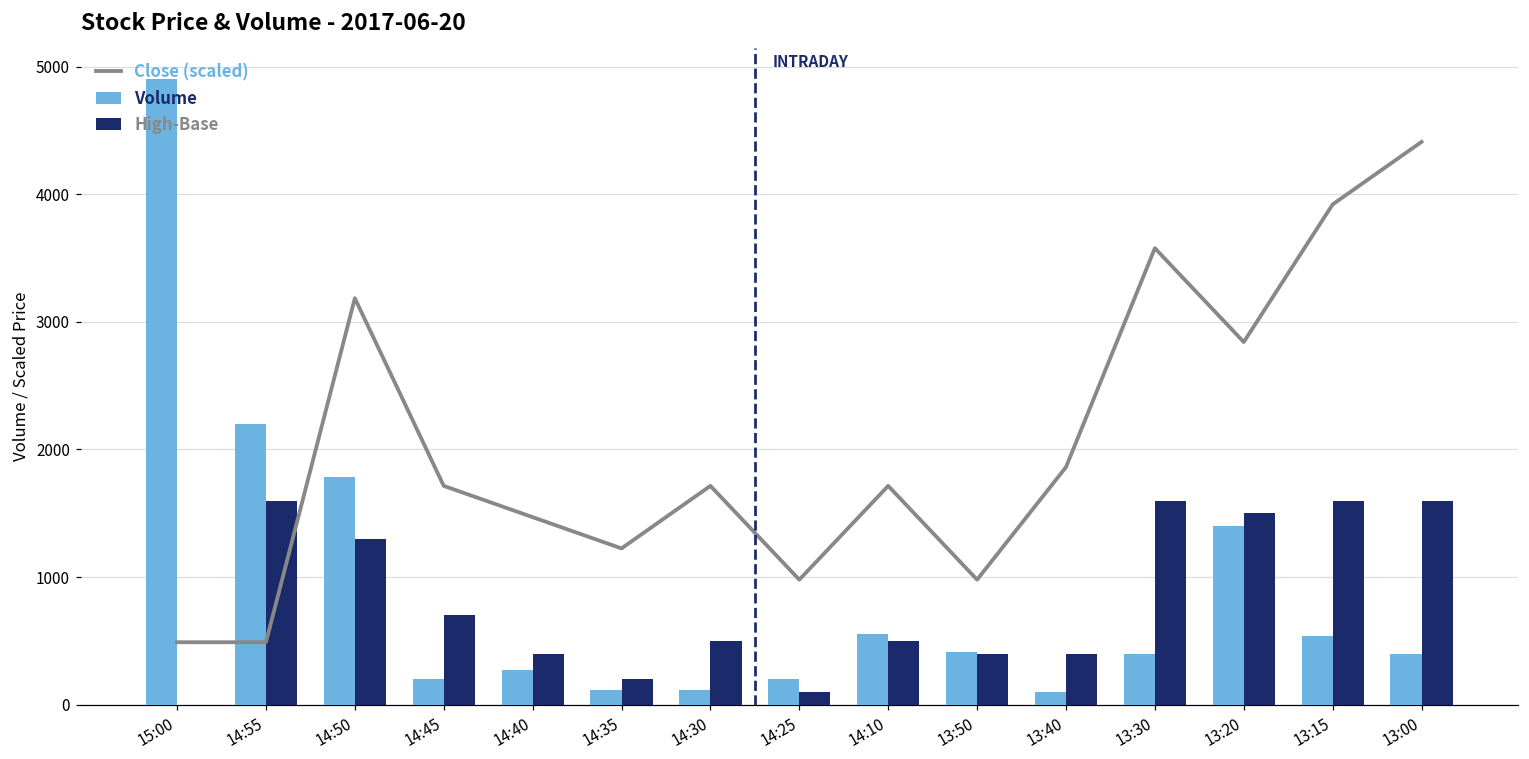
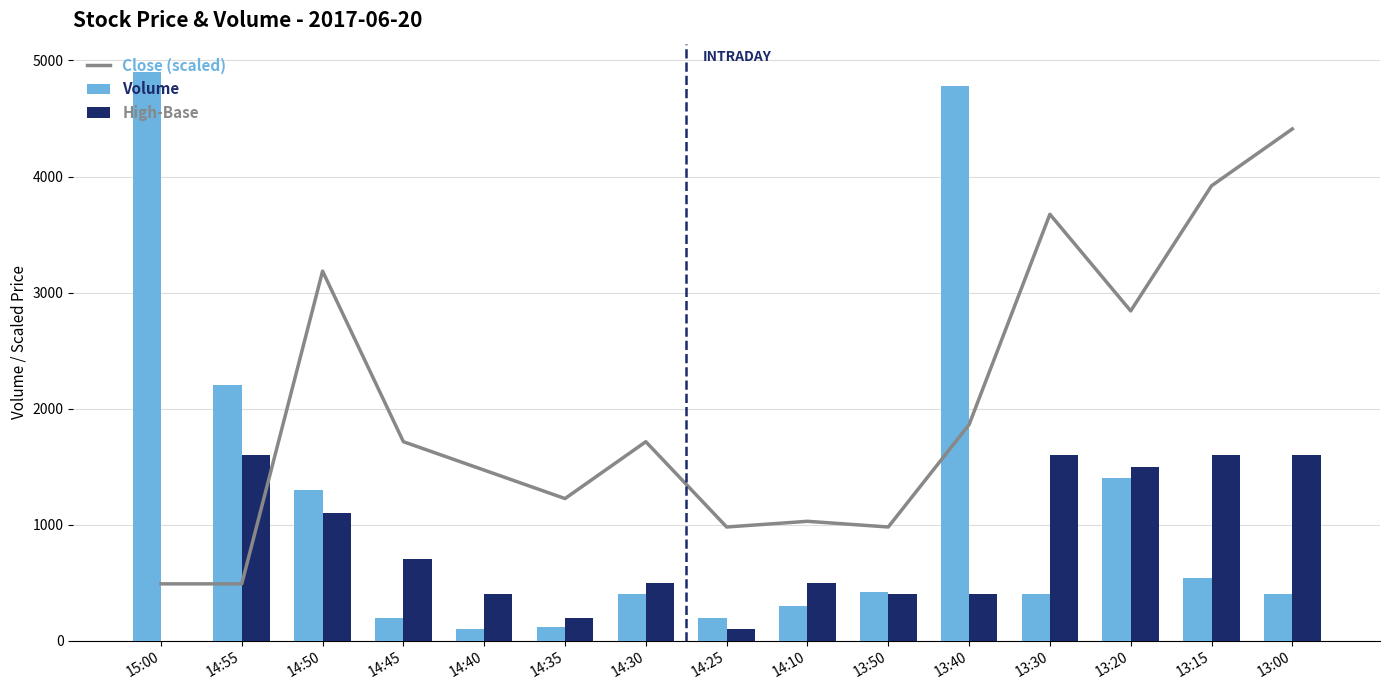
  {
    "Volume": {
      "15:00": 4900,
      "14:55": 2200,
-     "14:50": 1790,
+     "14:50": 1300,
      "14:45": 200,
-     "14:40": 270,
+     "14:40": 100,
      "14:35": 120,
-     "14:30": 120,
+     "14:30": 400,
      "14:25": 200,
-     "14:10": 560,
+     "14:10": 300,
      "13:50": 420,
-     "13:40": 100,
+     "13:40": 4780,
      "13:30": 400,
      "13:20": 1400,
      "13:15": 540,
      "13:00": 400
    },
    "Close (scaled)": {
      "15:00": 490,
      "14:55": 490,
      "14:50": 3180,
      "14:45": 1710,
      "14:40": 1470,
      "14:35": 1220,
      "14:30": 1710,
      "14:25": 980,
-     "14:10": 1710,
+     "14:10": 1030,
      "13:50": 980,
      "13:40": 1860,
-     "13:30": 3580,
+     "13:30": 3670,
      "13:20": 2840,
      "13:15": 3920,
      "13:00": 4410
    },
    "High-Base": {
      "15:00": 0,
      "14:55": 1600,
-     "14:50": 1300,
+     "14:50": 1100,
      "14:45": 700,
      "14:40": 400,
      "14:35": 200,
      "14:30": 500,
      "14:25": 100,
      "14:10": 500,
      "13:50": 400,
      "13:40": 400,
      "13:30": 1600,
      "13:20": 1500,
      "13:15": 1600,
      "13:00": 1600
    }
  }
